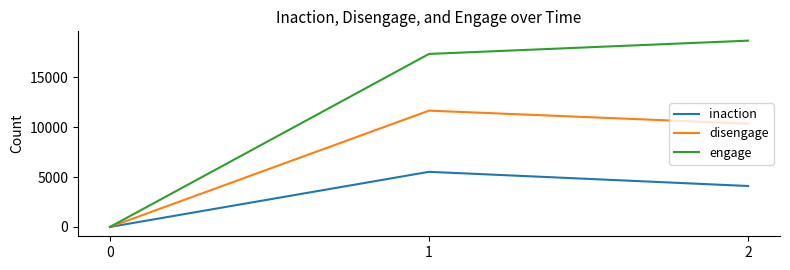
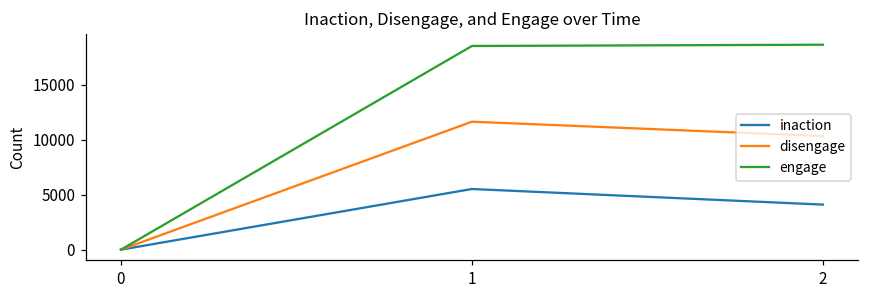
  {
    "inaction": {
      "1": 6000,
      "2": 4000
    },
    "disengage": {
      "1": 12000
    },
    "engage": {
-     "1": 17000,
+     "1": 19000,
      "2": 19000
    }
  }
